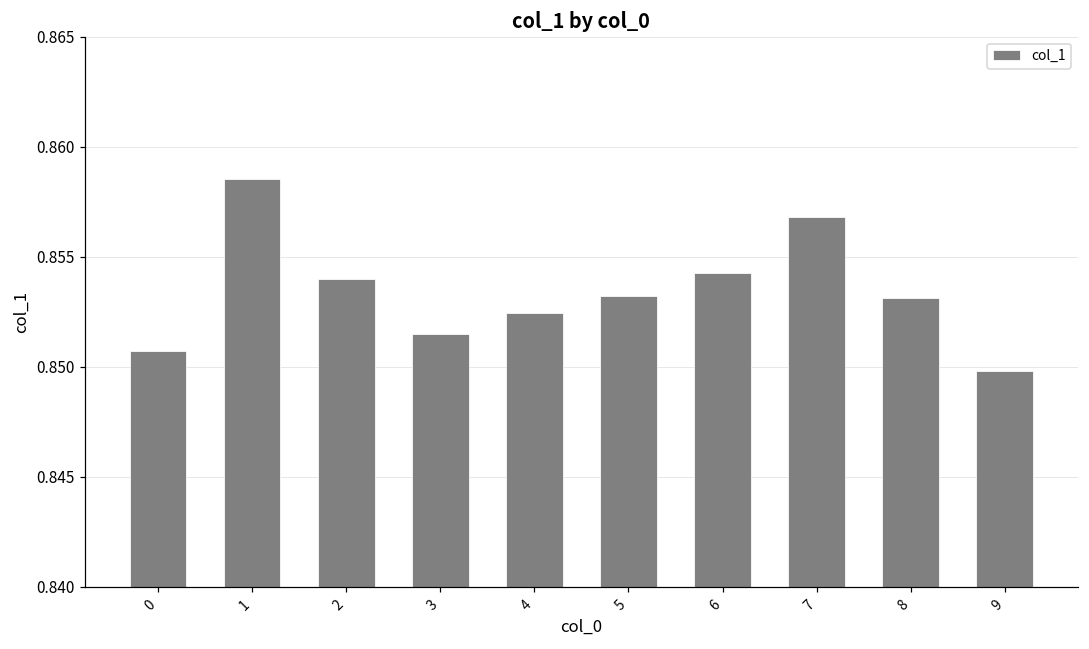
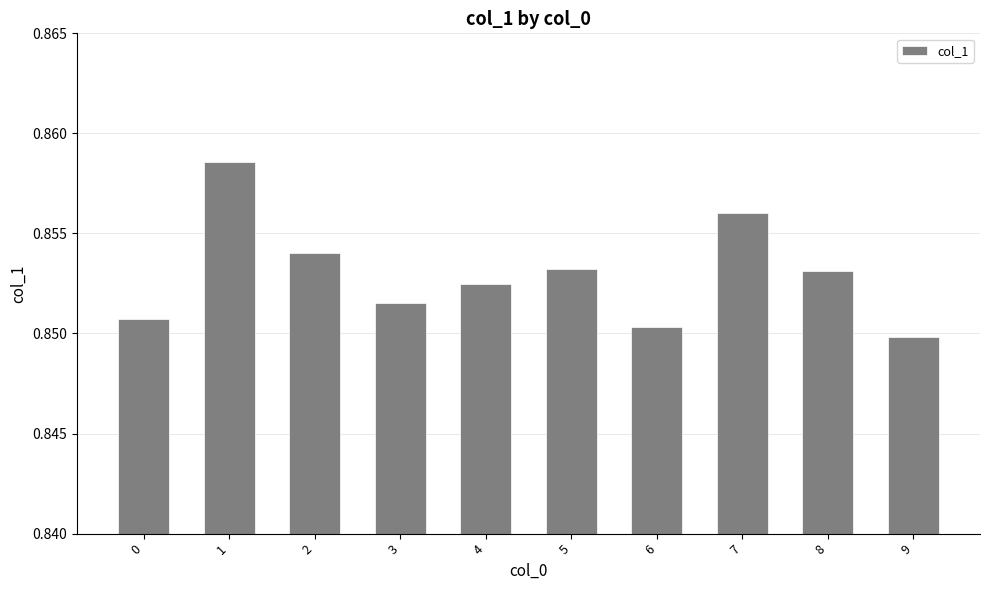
  {
    "0": 0.8507,
    "1": 0.8586,
    "2": 0.8540,
    "3": 0.8515,
    "4": 0.8525,
    "5": 0.8532,
-   "6": 0.8542,
-   "7": 0.8568,
+   "6": 0.8503,
+   "7": 0.8560,
    "8": 0.8531,
    "9": 0.8498
  }
